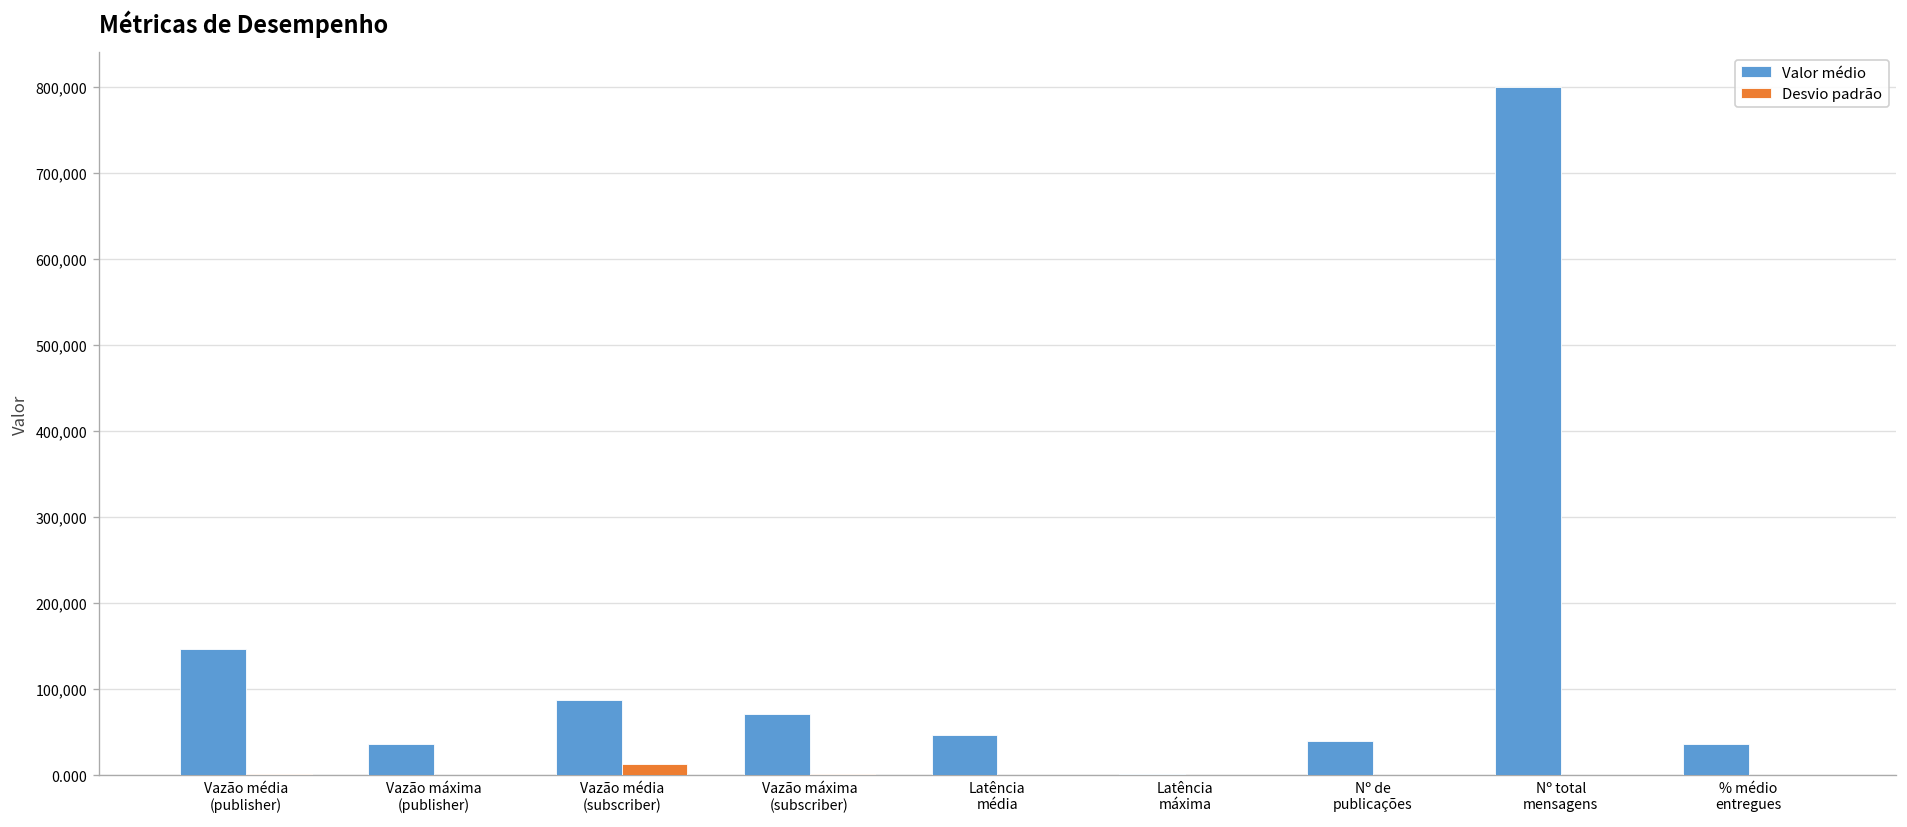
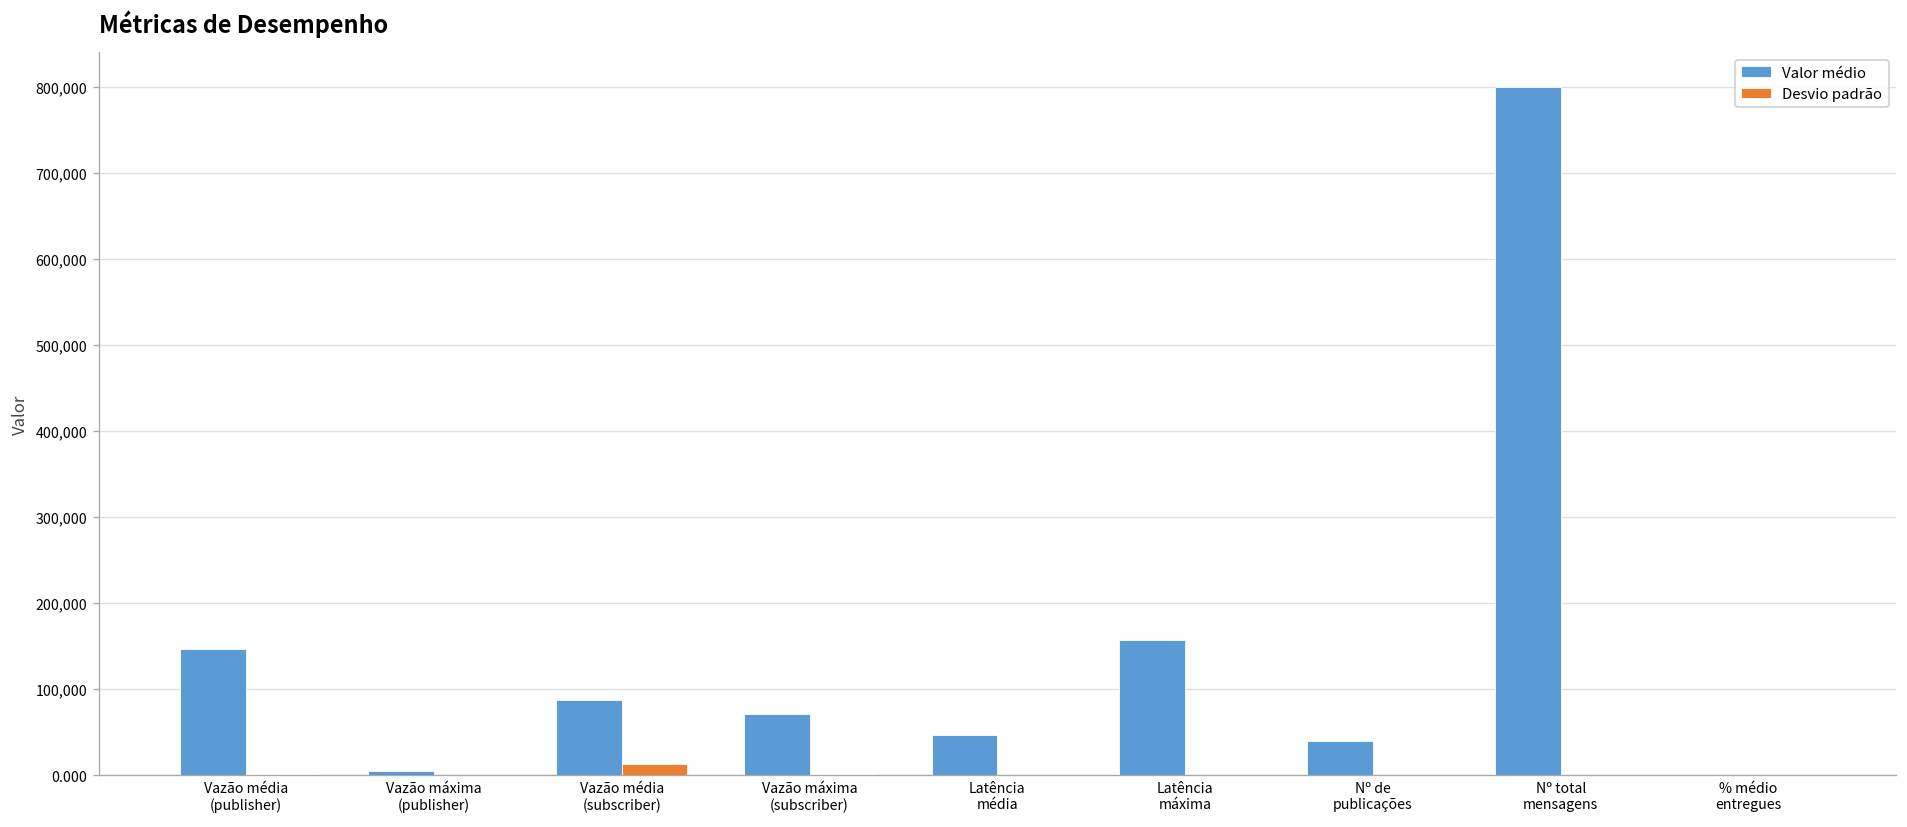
  {
    "Valor médio": {
      "Vazão média (publisher)": "150,000",
-     "Vazão máxima (publisher)": "40,000",
+     "Vazão máxima (publisher)": "10,000",
      "Vazão média (subscriber)": "90,000",
      "Vazão máxima (subscriber)": "70,000",
      "Latência média": "50,000",
-     "Latência máxima": "0",
+     "Latência máxima": "160,000",
      "Nº de publicações": "40,000",
      "Nº total mensagens": "800,000",
-     "% médio entregues": "40,000"
+     "% médio entregues": "0"
    },
    "Desvio padrão": {
      "Vazão média (subscriber)": "10,000",
      "Nº de publicações": "0"
    }
  }
